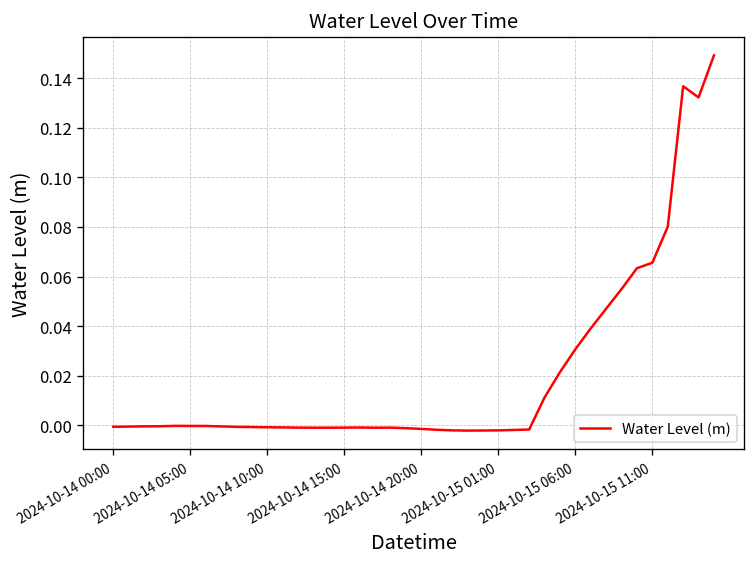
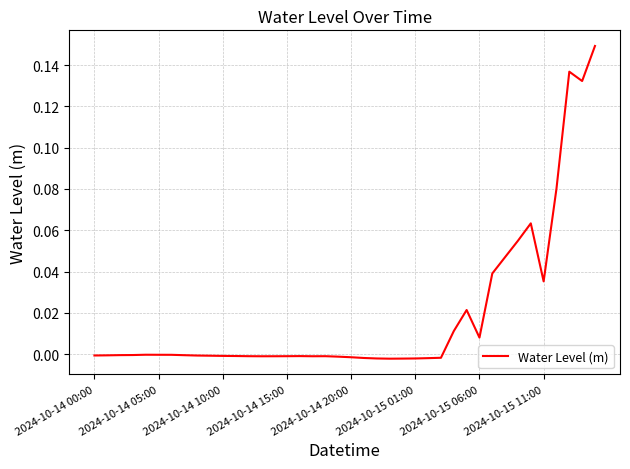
  {
    "2024-10-14 00:00": -0.001,
    "2024-10-14 05:00": 0.000,
    "2024-10-14 10:00": -0.001,
    "2024-10-14 15:00": -0.001,
    "2024-10-14 20:00": -0.001,
    "2024-10-15 01:00": -0.002,
-   "2024-10-15 06:00": 0.031,
-   "2024-10-15 11:00": 0.066
+   "2024-10-15 06:00": 0.008,
+   "2024-10-15 11:00": 0.035
  }
